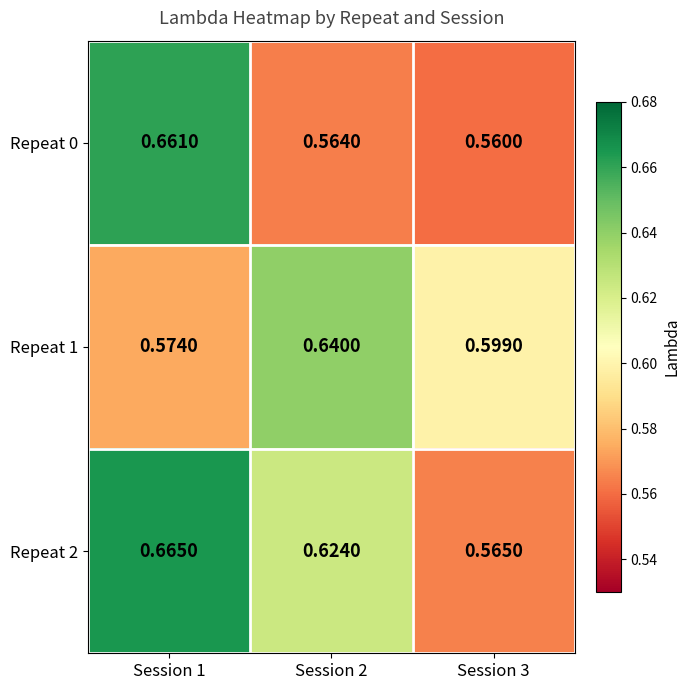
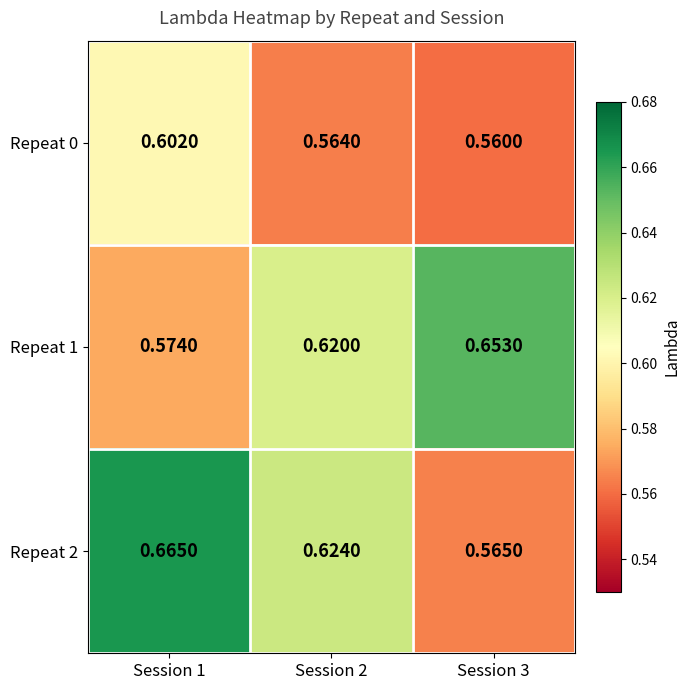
  {
    "Repeat 0": {
-     "Session 1": 0.6610,
+     "Session 1": 0.6020,
      "Session 2": 0.5640,
      "Session 3": 0.5600
    },
    "Repeat 1": {
      "Session 1": 0.5740,
-     "Session 2": 0.6400,
-     "Session 3": 0.5990
+     "Session 2": 0.6200,
+     "Session 3": 0.6530
    },
    "Repeat 2": {
      "Session 1": 0.6650,
      "Session 2": 0.6240,
      "Session 3": 0.5650
    }
  }
